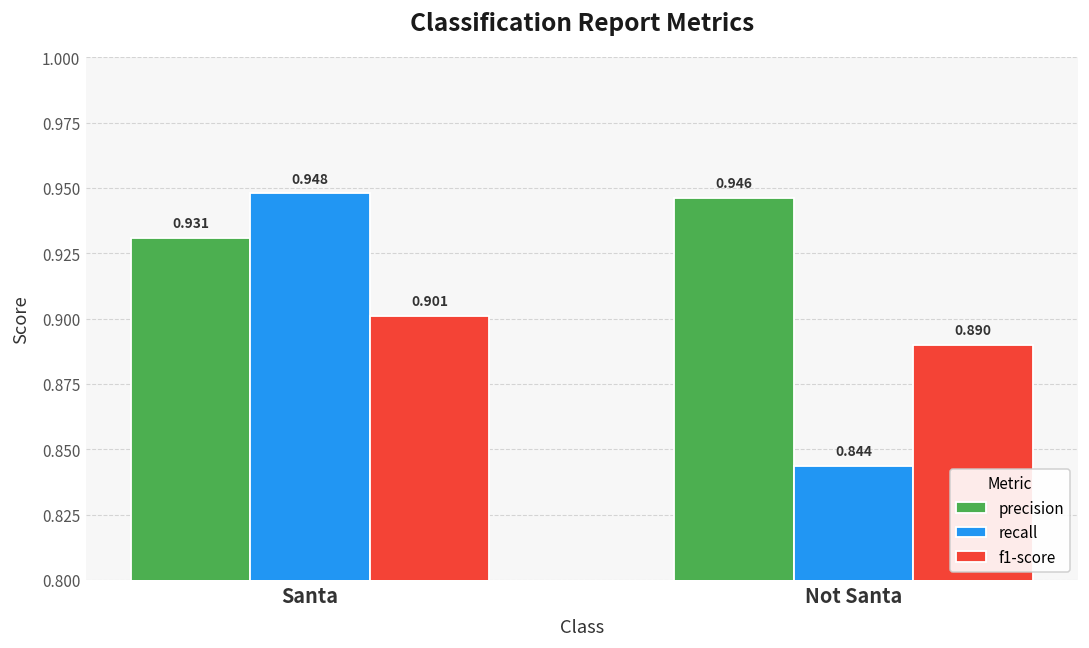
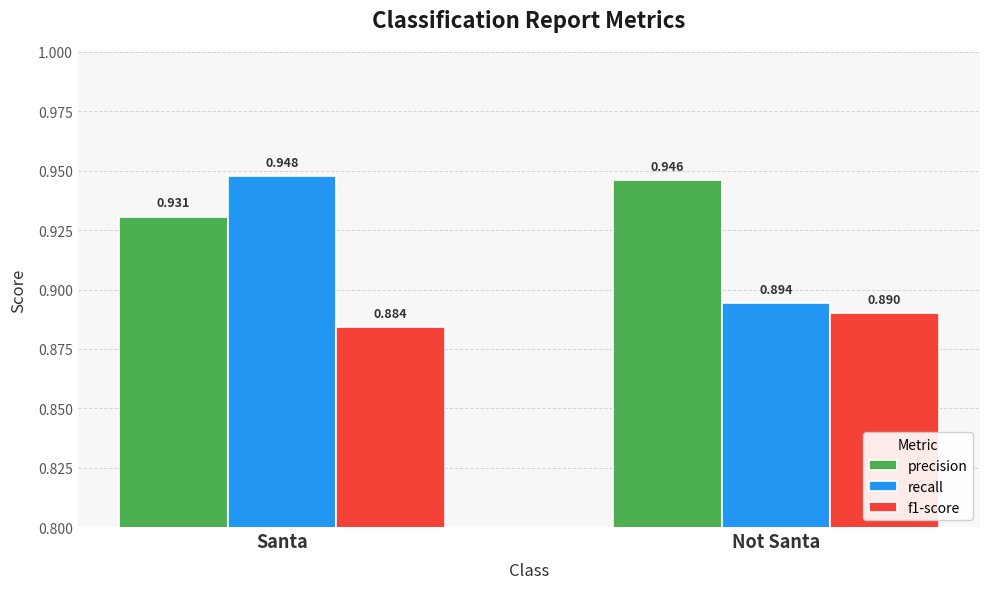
  {
    "precision": {
      "Santa": 0.931,
      "Not Santa": 0.946
    },
    "recall": {
      "Santa": 0.948,
-     "Not Santa": 0.844
+     "Not Santa": 0.894
    },
    "f1-score": {
-     "Santa": 0.901,
+     "Santa": 0.884,
      "Not Santa": 0.890
    }
  }
